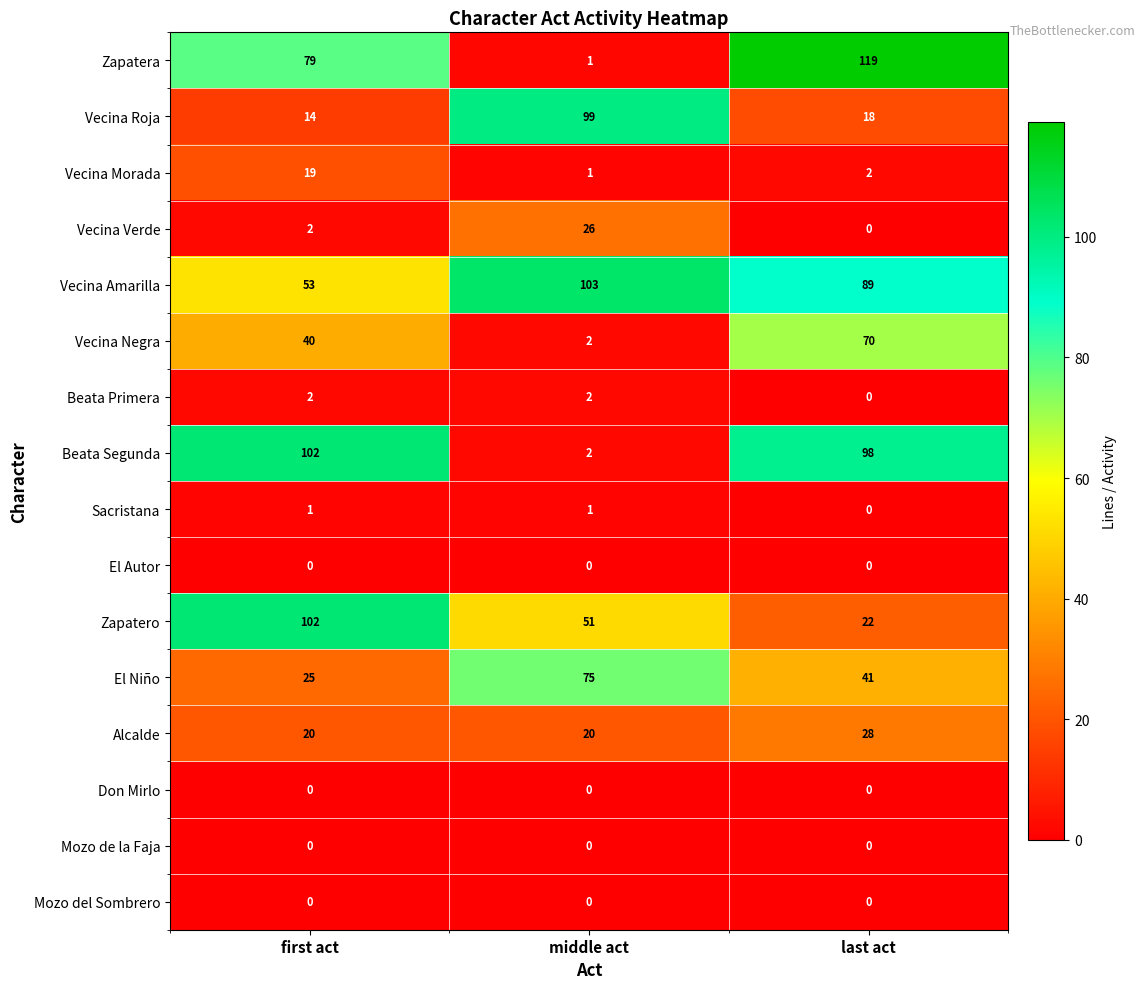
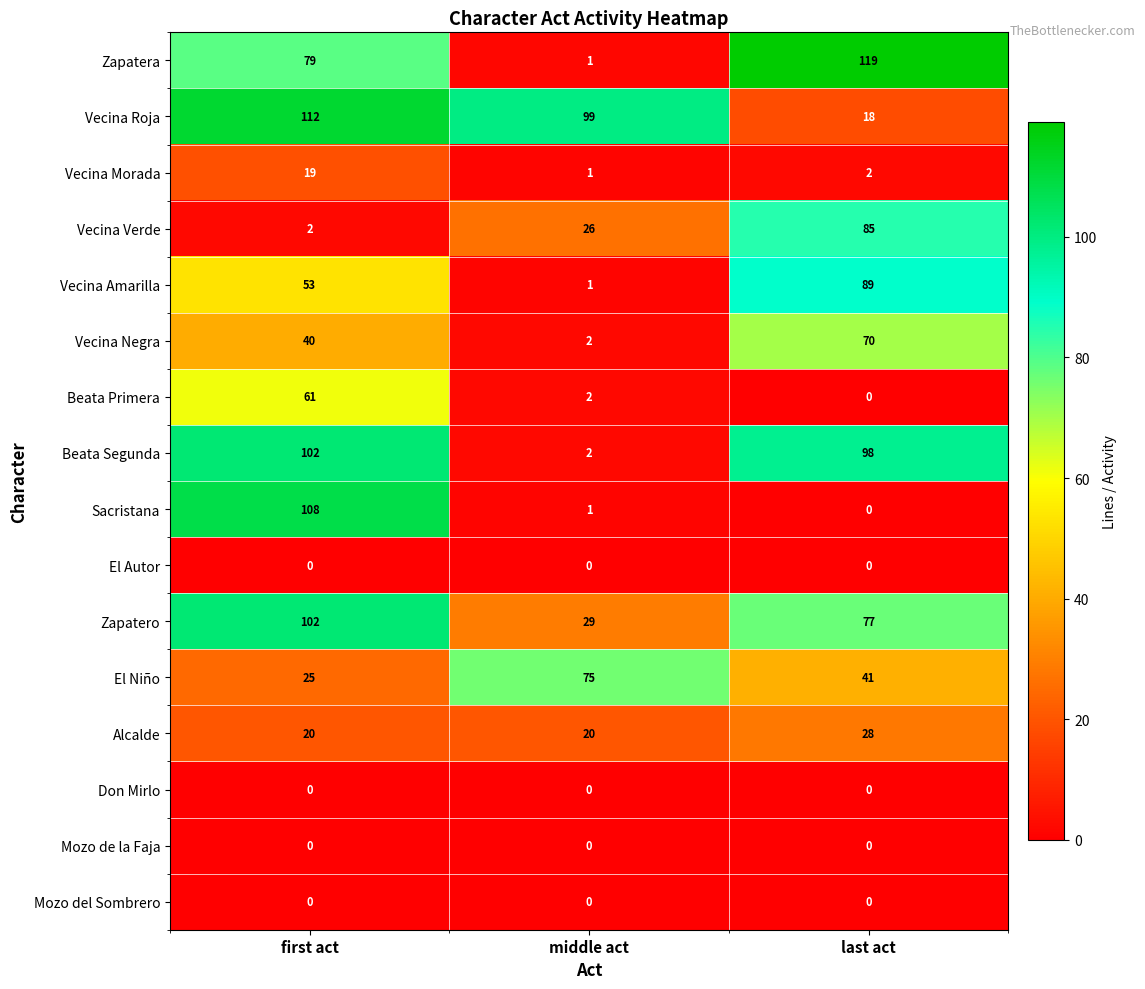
  {
    "Zapatera": {
      "first act": 79,
      "middle act": 1,
      "last act": 119
    },
    "Vecina Roja": {
-     "first act": 14,
+     "first act": 112,
      "middle act": 99,
      "last act": 18
    },
    "Vecina Morada": {
      "first act": 19,
      "middle act": 1,
      "last act": 2
    },
    "Vecina Verde": {
      "first act": 2,
      "middle act": 26,
-     "last act": 0
+     "last act": 85
    },
    "Vecina Amarilla": {
      "first act": 53,
-     "middle act": 103,
+     "middle act": 1,
      "last act": 89
    },
    "Vecina Negra": {
      "first act": 40,
      "middle act": 2,
      "last act": 70
    },
    "Beata Primera": {
-     "first act": 2,
+     "first act": 61,
      "middle act": 2,
      "last act": 0
    },
    "Beata Segunda": {
      "first act": 102,
      "middle act": 2,
      "last act": 98
    },
    "Sacristana": {
-     "first act": 1,
+     "first act": 108,
      "middle act": 1,
      "last act": 0
    },
    "El Autor": {
      "first act": 0,
      "middle act": 0,
      "last act": 0
    },
    "Zapatero": {
      "first act": 102,
-     "middle act": 51,
-     "last act": 22
+     "middle act": 29,
+     "last act": 77
    },
    "El Niño": {
      "first act": 25,
      "middle act": 75,
      "last act": 41
    },
    "Alcalde": {
      "first act": 20,
      "middle act": 20,
      "last act": 28
    },
    "Don Mirlo": {
      "first act": 0,
      "middle act": 0,
      "last act": 0
    },
    "Mozo de la Faja": {
      "first act": 0,
      "middle act": 0,
      "last act": 0
    },
    "Mozo del Sombrero": {
      "first act": 0,
      "middle act": 0,
      "last act": 0
    }
  }
